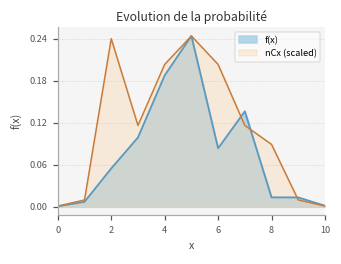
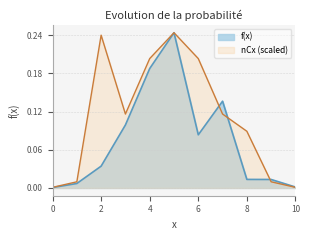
  {
    "f(x)": {
-     "2": 0.05,
+     "2": 0.03,
      "4": 0.19,
      "6": 0.08,
      "8": 0.01
    },
    "nCx (scaled)": {
      "2": 0.24,
      "4": 0.20,
      "6": 0.20,
      "8": 0.09
    }
  }
